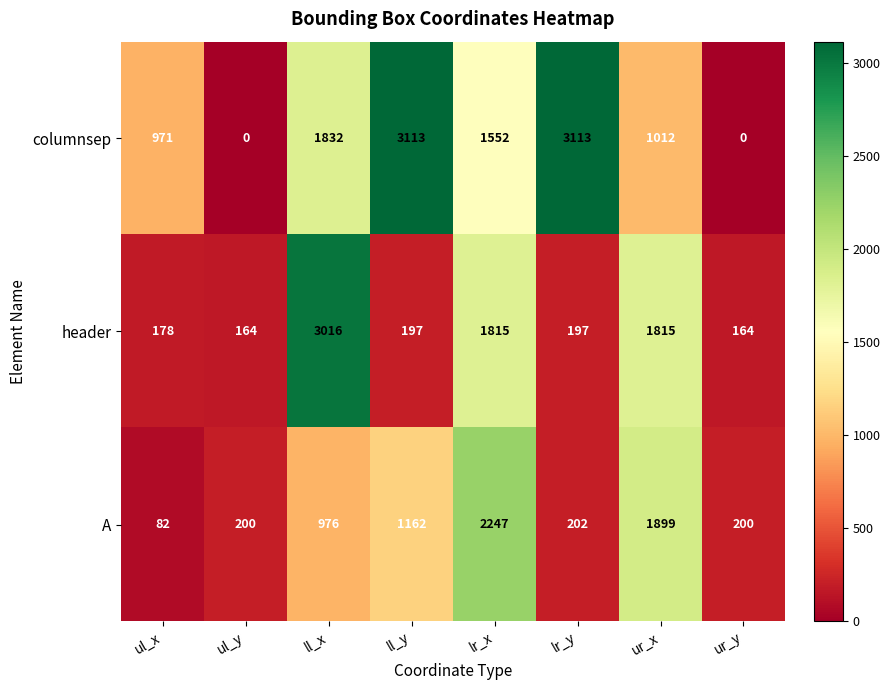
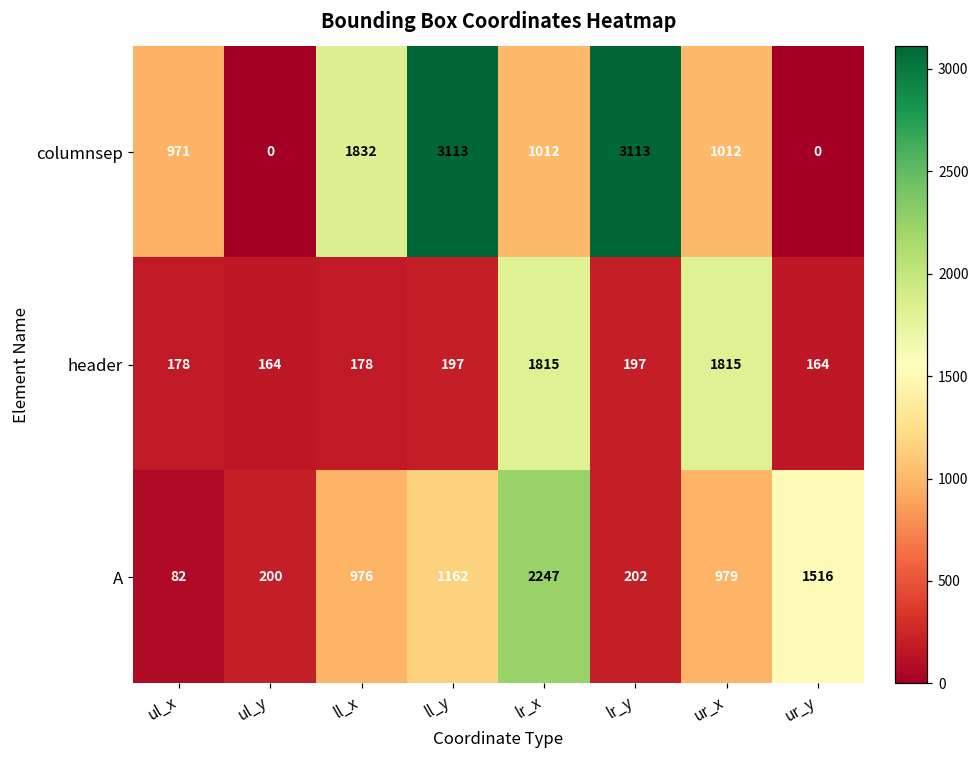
  {
    "columnsep": {
      "ul_x": 971,
      "ul_y": 0,
      "ll_x": 1832,
      "ll_y": 3113,
-     "lr_x": 1552,
+     "lr_x": 1012,
      "lr_y": 3113,
      "ur_x": 1012,
      "ur_y": 0
    },
    "header": {
      "ul_x": 178,
      "ul_y": 164,
-     "ll_x": 3016,
+     "ll_x": 178,
      "ll_y": 197,
      "lr_x": 1815,
      "lr_y": 197,
      "ur_x": 1815,
      "ur_y": 164
    },
    "A": {
      "ul_x": 82,
      "ul_y": 200,
      "ll_x": 976,
      "ll_y": 1162,
      "lr_x": 2247,
      "lr_y": 202,
-     "ur_x": 1899,
-     "ur_y": 200
+     "ur_x": 979,
+     "ur_y": 1516
    }
  }
